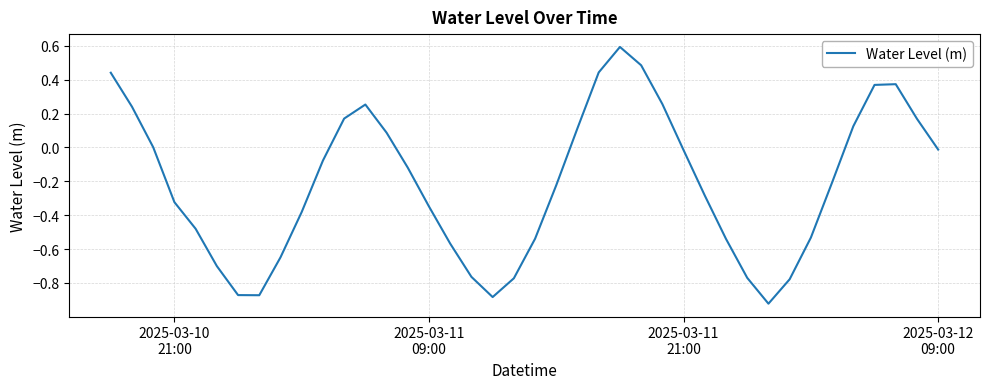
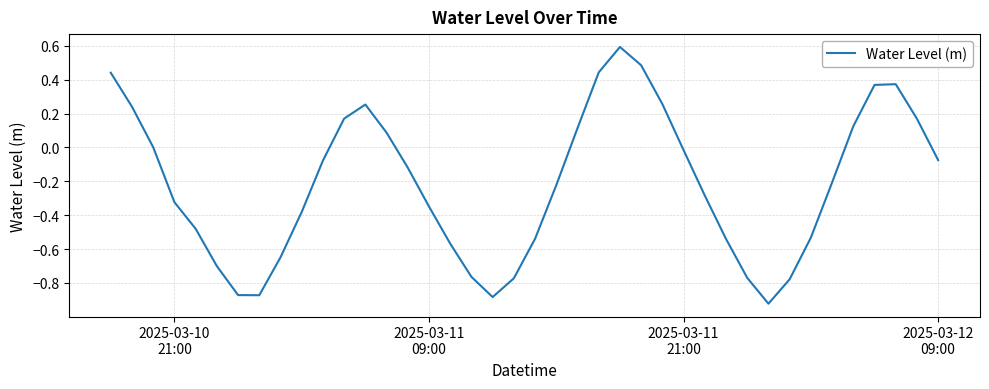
  {
    "2025-03-10 21:00": -0.32,
    "2025-03-11 09:00": -0.35,
    "2025-03-11 21:00": -0.02,
-   "2025-03-12 09:00": -0.01
+   "2025-03-12 09:00": -0.08
  }
